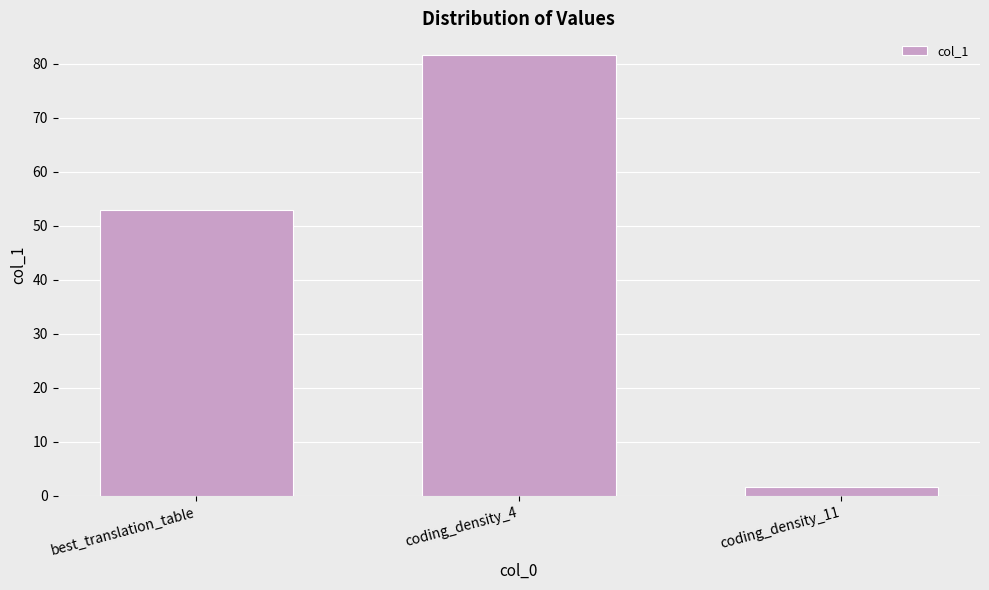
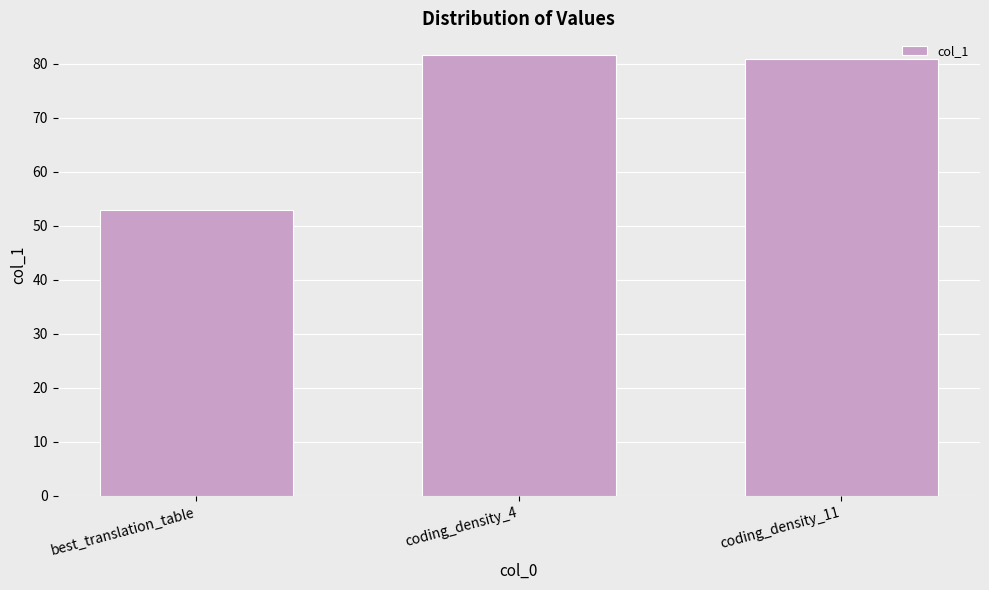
  {
    "best_translation_table": 53,
    "coding_density_4": 82,
-   "coding_density_11": 2
+   "coding_density_11": 81
  }
